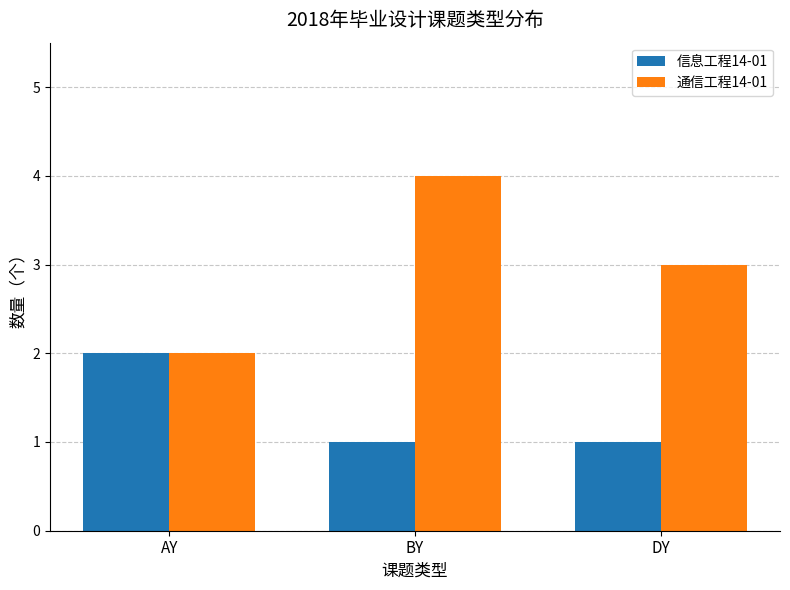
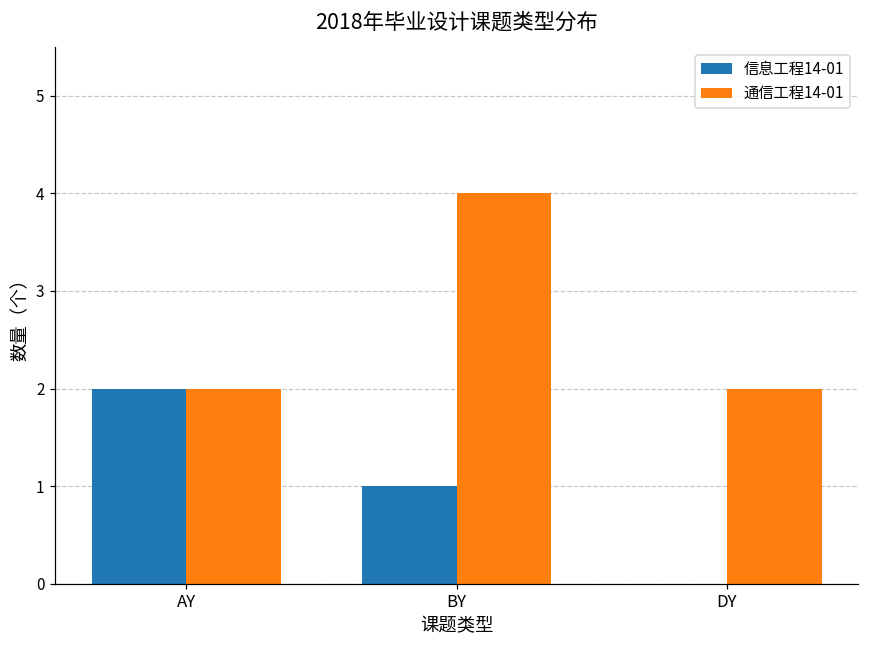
  {
    "信息工程14-01": {
      "AY": 2,
      "BY": 1,
-     "DY": 1
+     "DY": 0
    },
    "通信工程14-01": {
      "AY": 2,
      "BY": 4,
-     "DY": 3
+     "DY": 2
    }
  }
